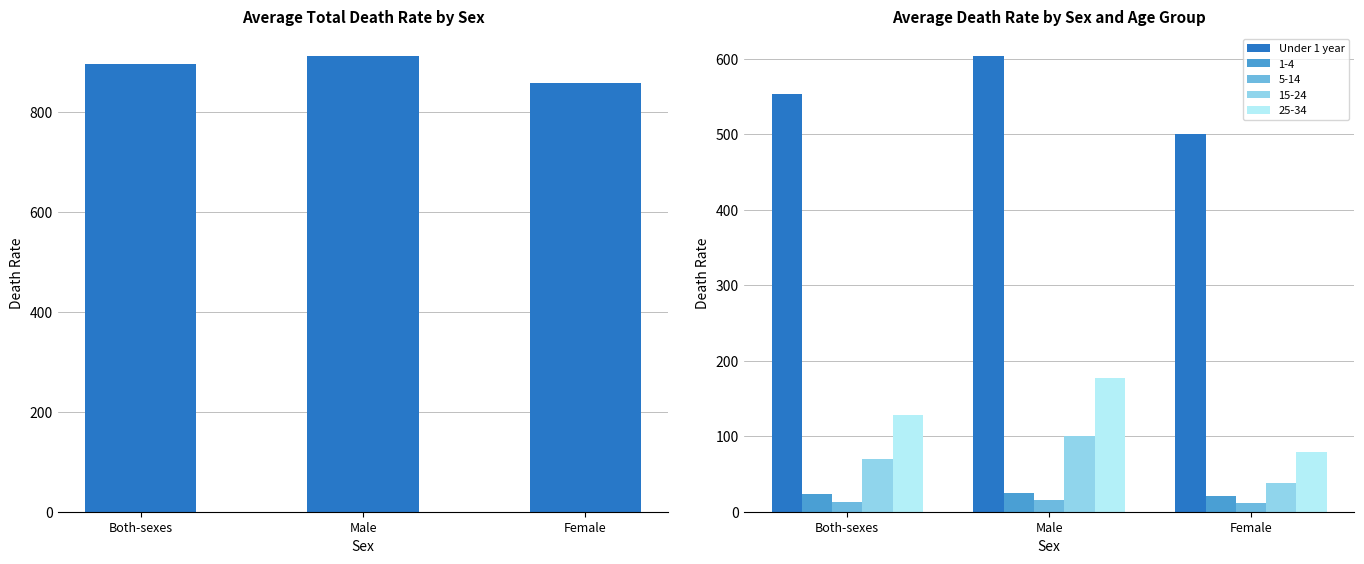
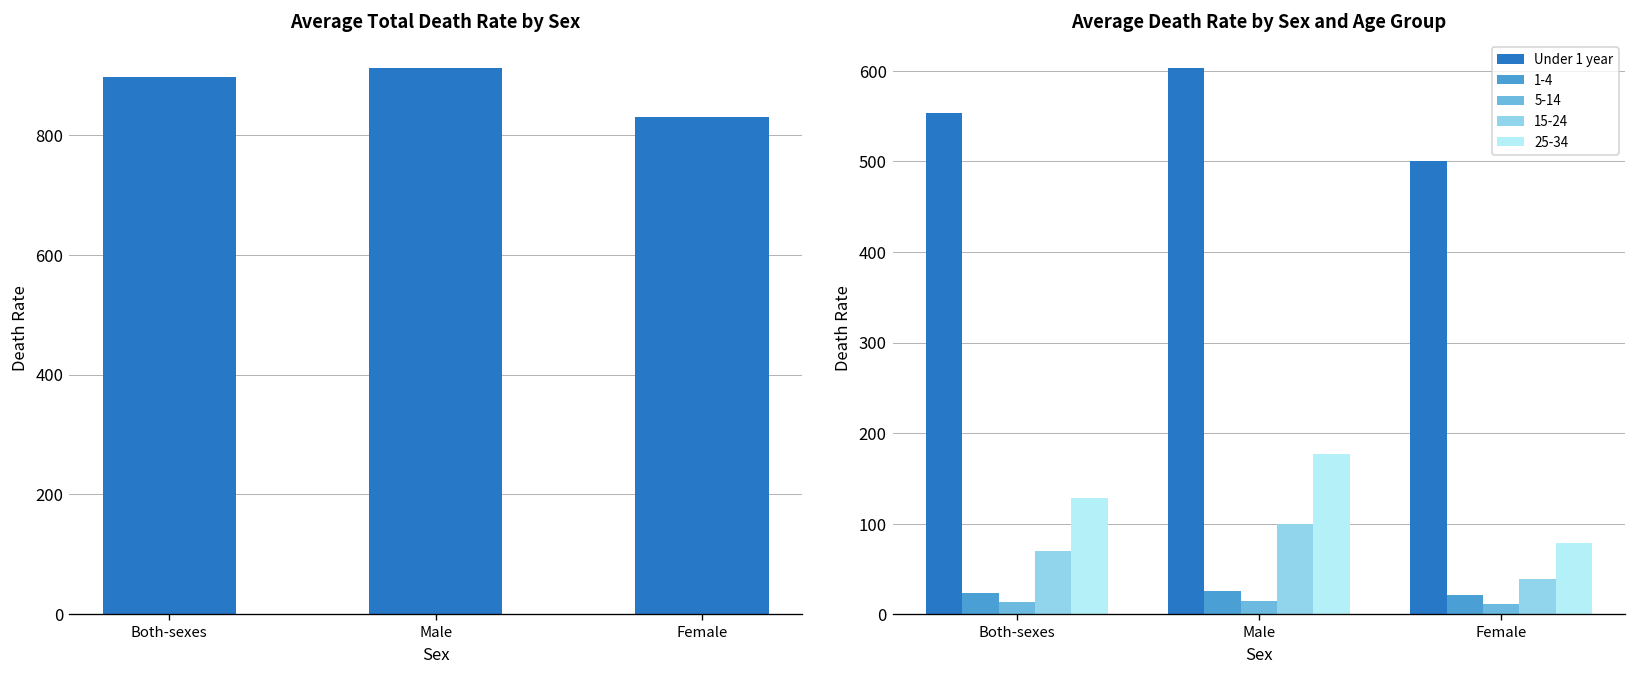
  {
    "Average Total Death Rate by Sex": {
      "Both-sexes": 900,
      "Male": 910,
-     "Female": 860
+     "Female": 830
    }
  }
